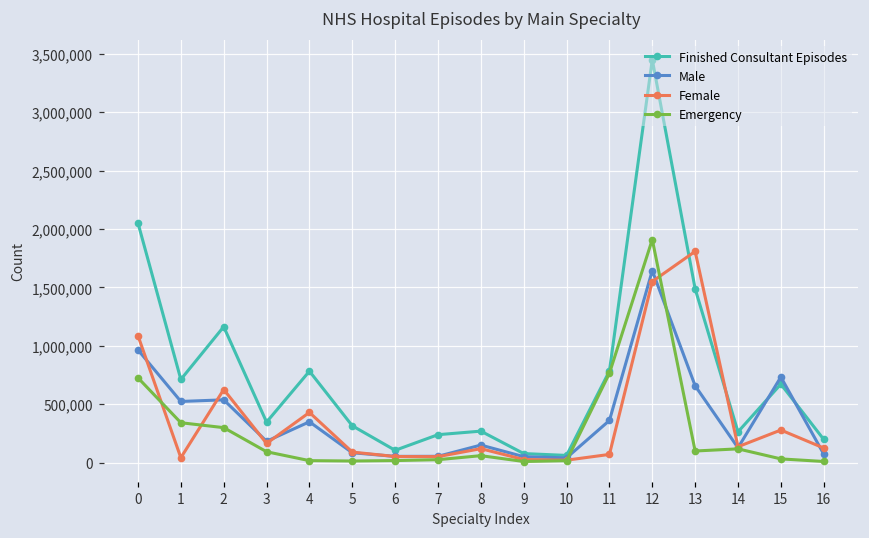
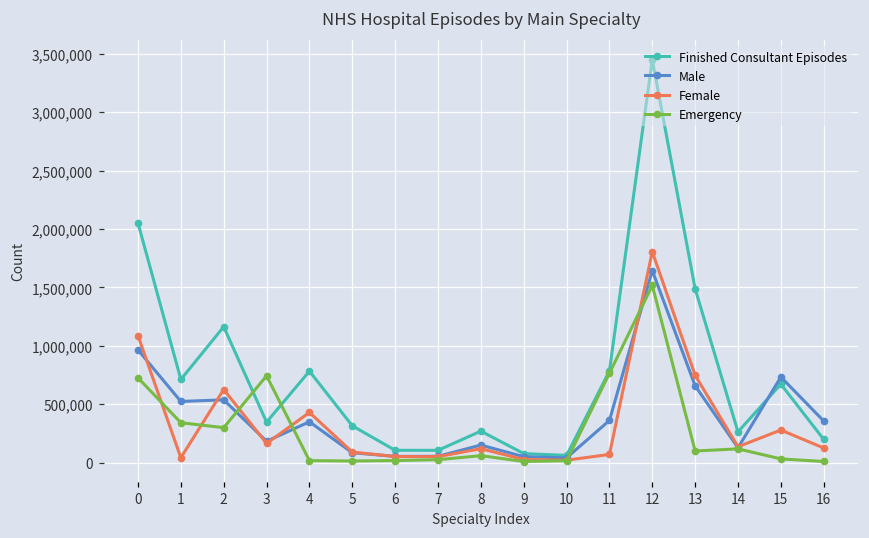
  {
    "Finished Consultant Episodes": {
      "0": "2,050,000",
      "1": "710,000",
      "2": "1,160,000",
      "3": "350,000",
      "4": "780,000",
      "5": "320,000",
      "6": "110,000",
-     "7": "240,000",
+     "7": "110,000",
      "8": "270,000",
      "9": "80,000",
      "13": "1,490,000",
      "14": "260,000",
      "15": "670,000",
      "16": "200,000"
    },
    "Male": {
      "0": "960,000",
      "1": "520,000",
      "2": "540,000",
      "4": "350,000",
      "8": "150,000",
      "9": "50,000",
      "11": "360,000",
      "12": "1,640,000",
      "13": "660,000",
      "15": "730,000",
-     "16": "70,000"
+     "16": "360,000"
    },
    "Female": {
      "0": "1,090,000",
      "1": "40,000",
      "2": "630,000",
      "4": "430,000",
      "8": "120,000",
      "11": "70,000",
-     "12": "1,550,000",
-     "13": "1,810,000",
+     "12": "1,810,000",
+     "13": "750,000",
      "15": "280,000",
      "16": "120,000"
    },
    "Emergency": {
      "0": "730,000",
      "1": "340,000",
      "2": "300,000",
-     "3": "90,000",
+     "3": "740,000",
      "4": "20,000",
      "5": "10,000",
      "6": "20,000",
      "7": "30,000",
      "8": "60,000",
-     "12": "1,910,000",
+     "12": "1,520,000",
      "13": "100,000",
      "15": "30,000",
      "16": "10,000"
    }
  }
